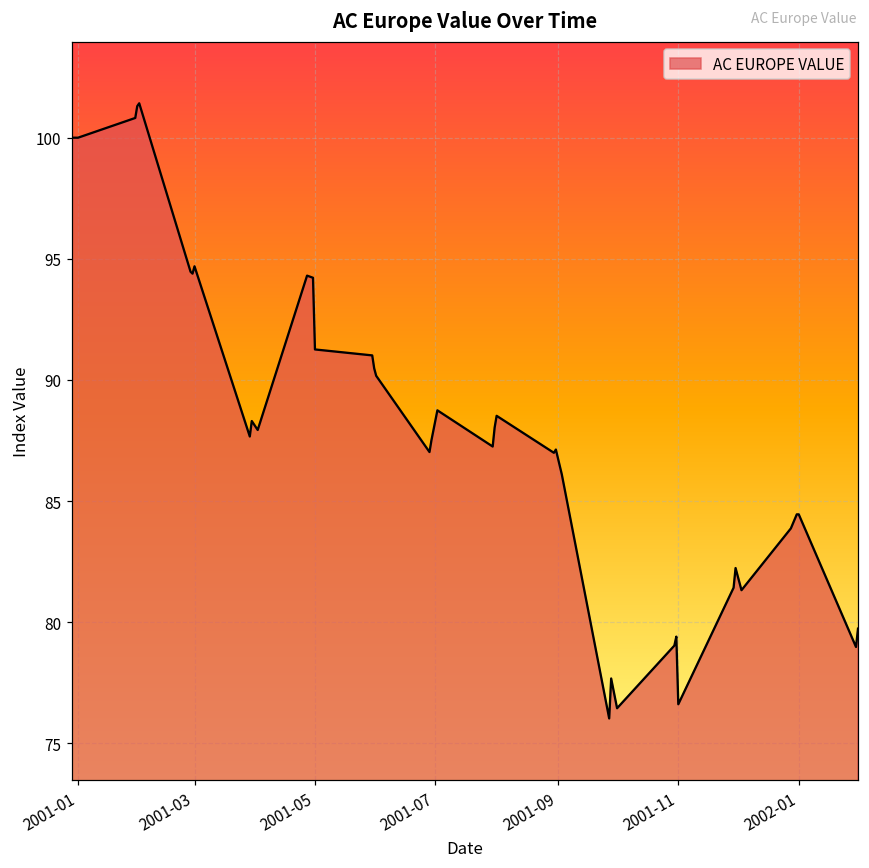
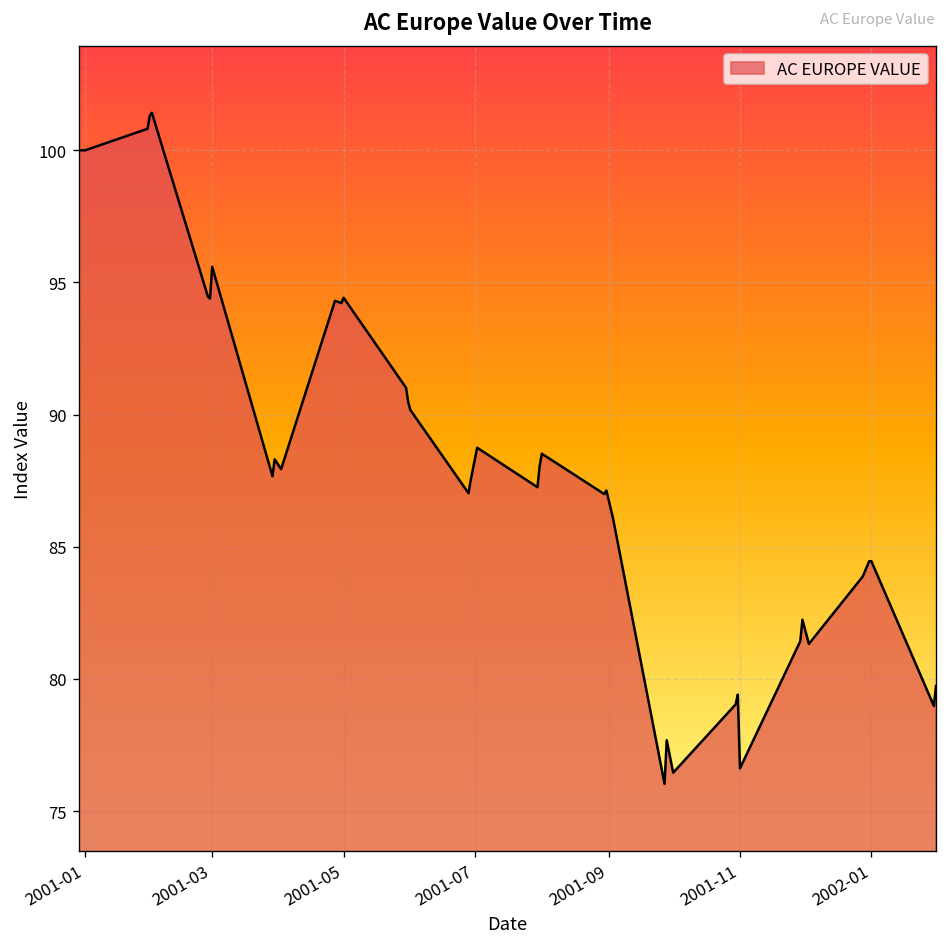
  {
    "2001-01": 100.0,
-   "2001-03": 94.7,
-   "2001-05": 91.3,
+   "2001-03": 95.6,
+   "2001-05": 94.4,
    "2001-11": 76.6,
    "2002-01": 84.5
  }
